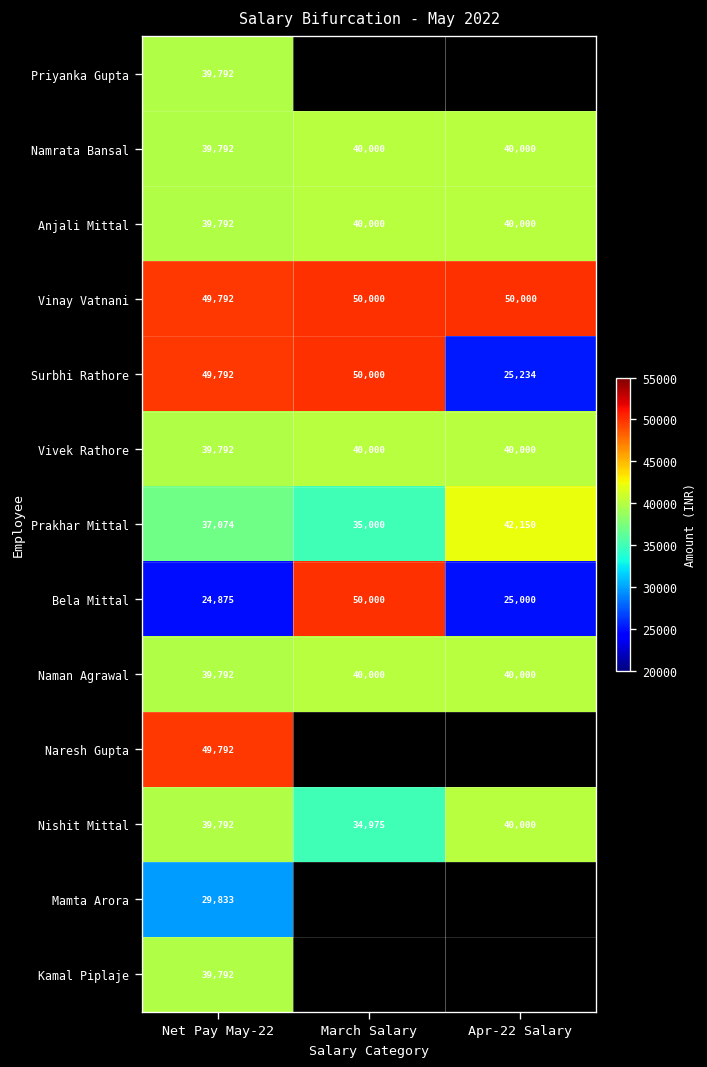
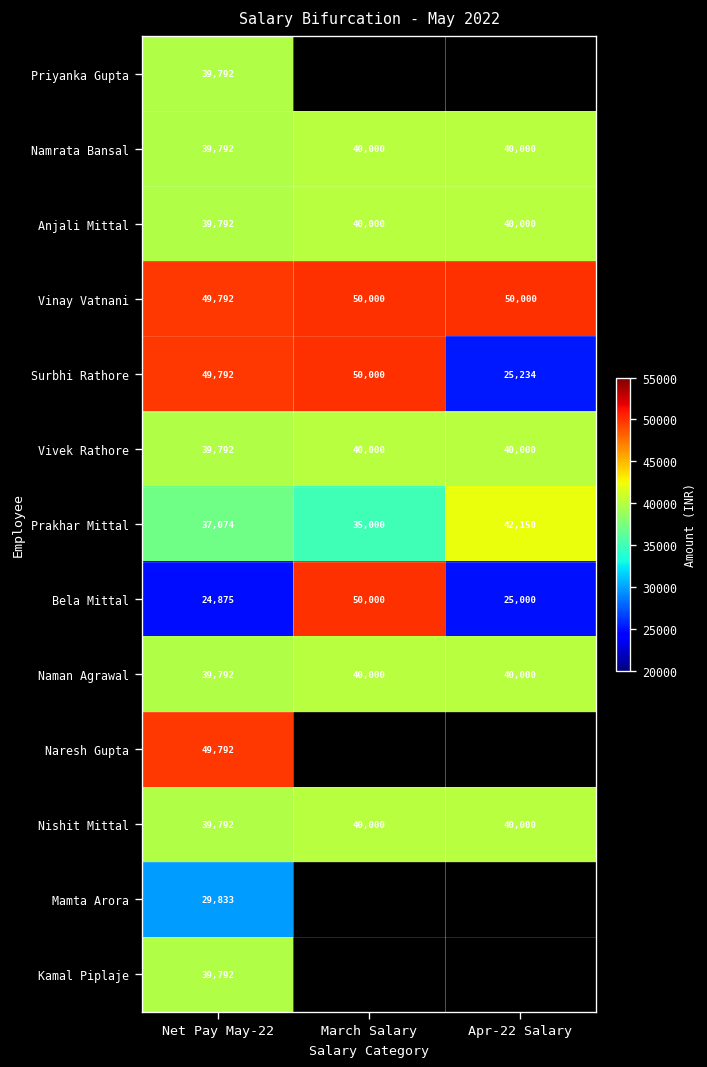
  {
    "Priyanka Gupta": {
      "Net Pay May-22": "39,792"
    },
    "Namrata Bansal": {
      "Net Pay May-22": "39,792",
      "March Salary": "40,000",
      "Apr-22 Salary": "40,000"
    },
    "Anjali Mittal": {
      "Net Pay May-22": "39,792",
      "March Salary": "40,000",
      "Apr-22 Salary": "40,000"
    },
    "Vinay Vatnani": {
      "Net Pay May-22": "49,792",
      "March Salary": "50,000",
      "Apr-22 Salary": "50,000"
    },
    "Surbhi Rathore": {
      "Net Pay May-22": "49,792",
      "March Salary": "50,000",
      "Apr-22 Salary": "25,234"
    },
    "Vivek Rathore": {
      "Net Pay May-22": "39,792",
      "March Salary": "40,000",
      "Apr-22 Salary": "40,000"
    },
    "Prakhar Mittal": {
      "Net Pay May-22": "37,074",
      "March Salary": "35,000",
      "Apr-22 Salary": "42,150"
    },
    "Bela Mittal": {
      "Net Pay May-22": "24,875",
      "March Salary": "50,000",
      "Apr-22 Salary": "25,000"
    },
    "Naman Agrawal": {
      "Net Pay May-22": "39,792",
      "March Salary": "40,000",
      "Apr-22 Salary": "40,000"
    },
    "Naresh Gupta": {
      "Net Pay May-22": "49,792"
    },
    "Nishit Mittal": {
      "Net Pay May-22": "39,792",
-     "March Salary": "34,975",
+     "March Salary": "40,000",
      "Apr-22 Salary": "40,000"
    },
    "Mamta Arora": {
      "Net Pay May-22": "29,833"
    },
    "Kamal Piplaje": {
      "Net Pay May-22": "39,792"
    }
  }
